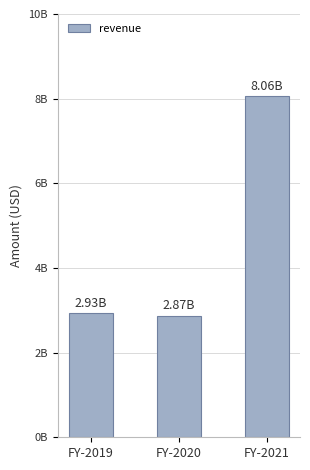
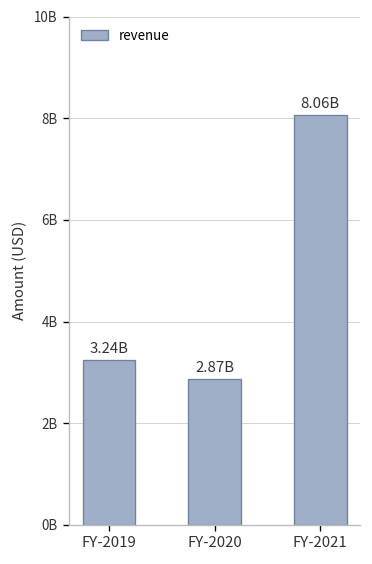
  {
-   "FY-2019": "2.93B",
+   "FY-2019": "3.24B",
    "FY-2020": "2.87B",
    "FY-2021": "8.06B"
  }
